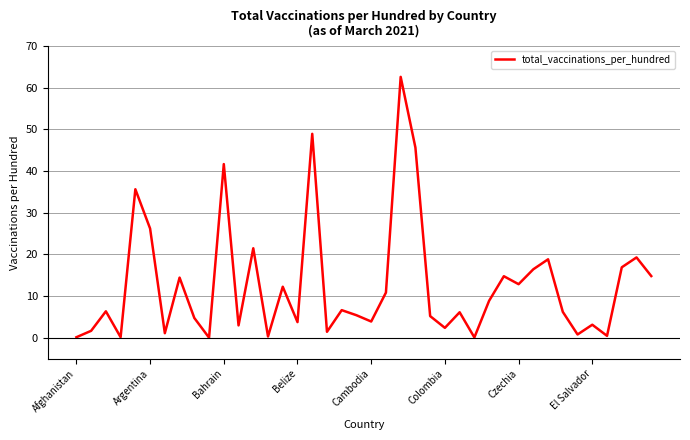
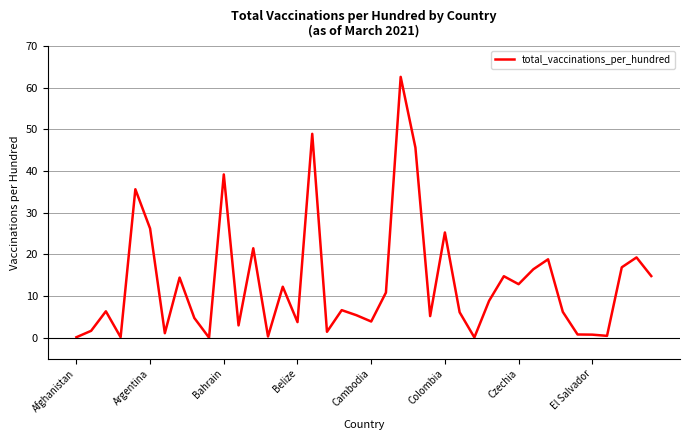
  {
    "Afghanistan": 0,
    "Argentina": 26,
-   "Bahrain": 42,
+   "Bahrain": 39,
    "Belize": 4,
    "Cambodia": 4,
-   "Colombia": 2,
+   "Colombia": 25,
    "Czechia": 13,
-   "El Salvador": 3
+   "El Salvador": 1
  }
